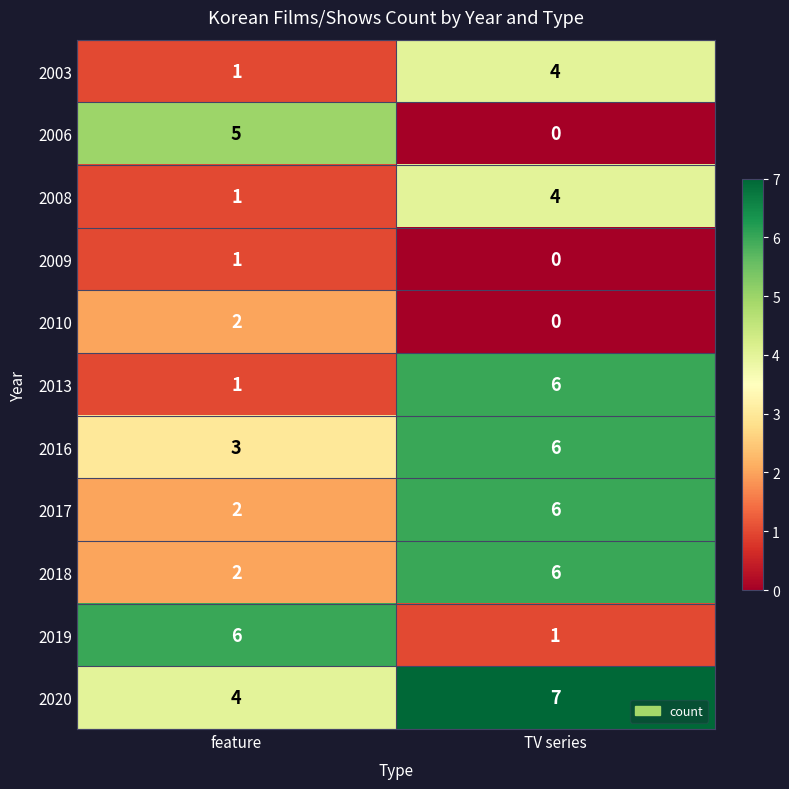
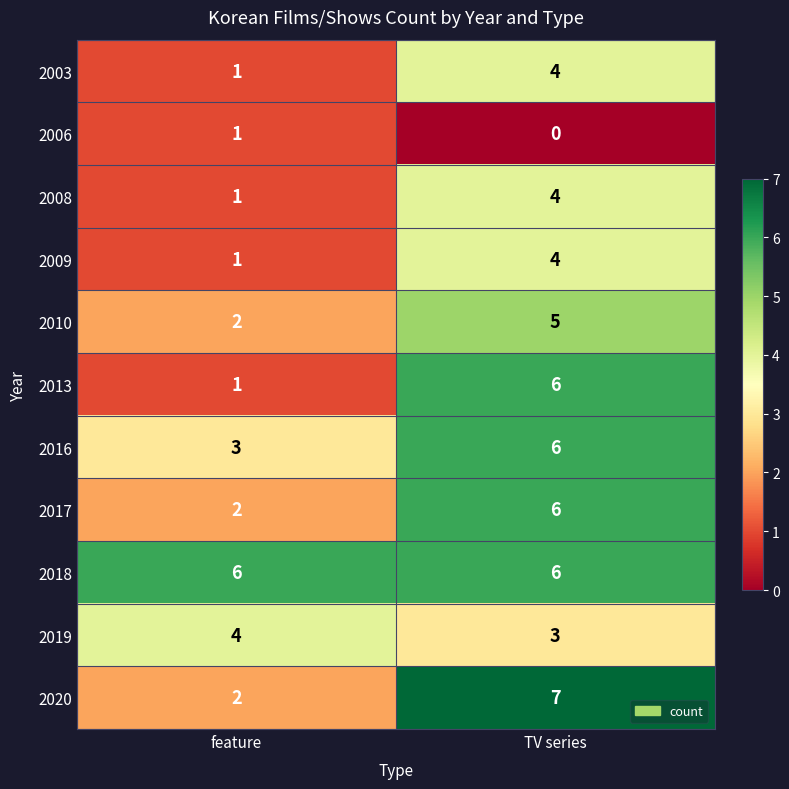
  {
    "2003": {
      "feature": 1,
      "TV series": 4
    },
    "2006": {
-     "feature": 5,
+     "feature": 1,
      "TV series": 0
    },
    "2008": {
      "feature": 1,
      "TV series": 4
    },
    "2009": {
      "feature": 1,
-     "TV series": 0
+     "TV series": 4
    },
    "2010": {
      "feature": 2,
-     "TV series": 0
+     "TV series": 5
    },
    "2013": {
      "feature": 1,
      "TV series": 6
    },
    "2016": {
      "feature": 3,
      "TV series": 6
    },
    "2017": {
      "feature": 2,
      "TV series": 6
    },
    "2018": {
-     "feature": 2,
+     "feature": 6,
      "TV series": 6
    },
    "2019": {
-     "feature": 6,
-     "TV series": 1
+     "feature": 4,
+     "TV series": 3
    },
    "2020": {
-     "feature": 4,
+     "feature": 2,
      "TV series": 7
    }
  }
